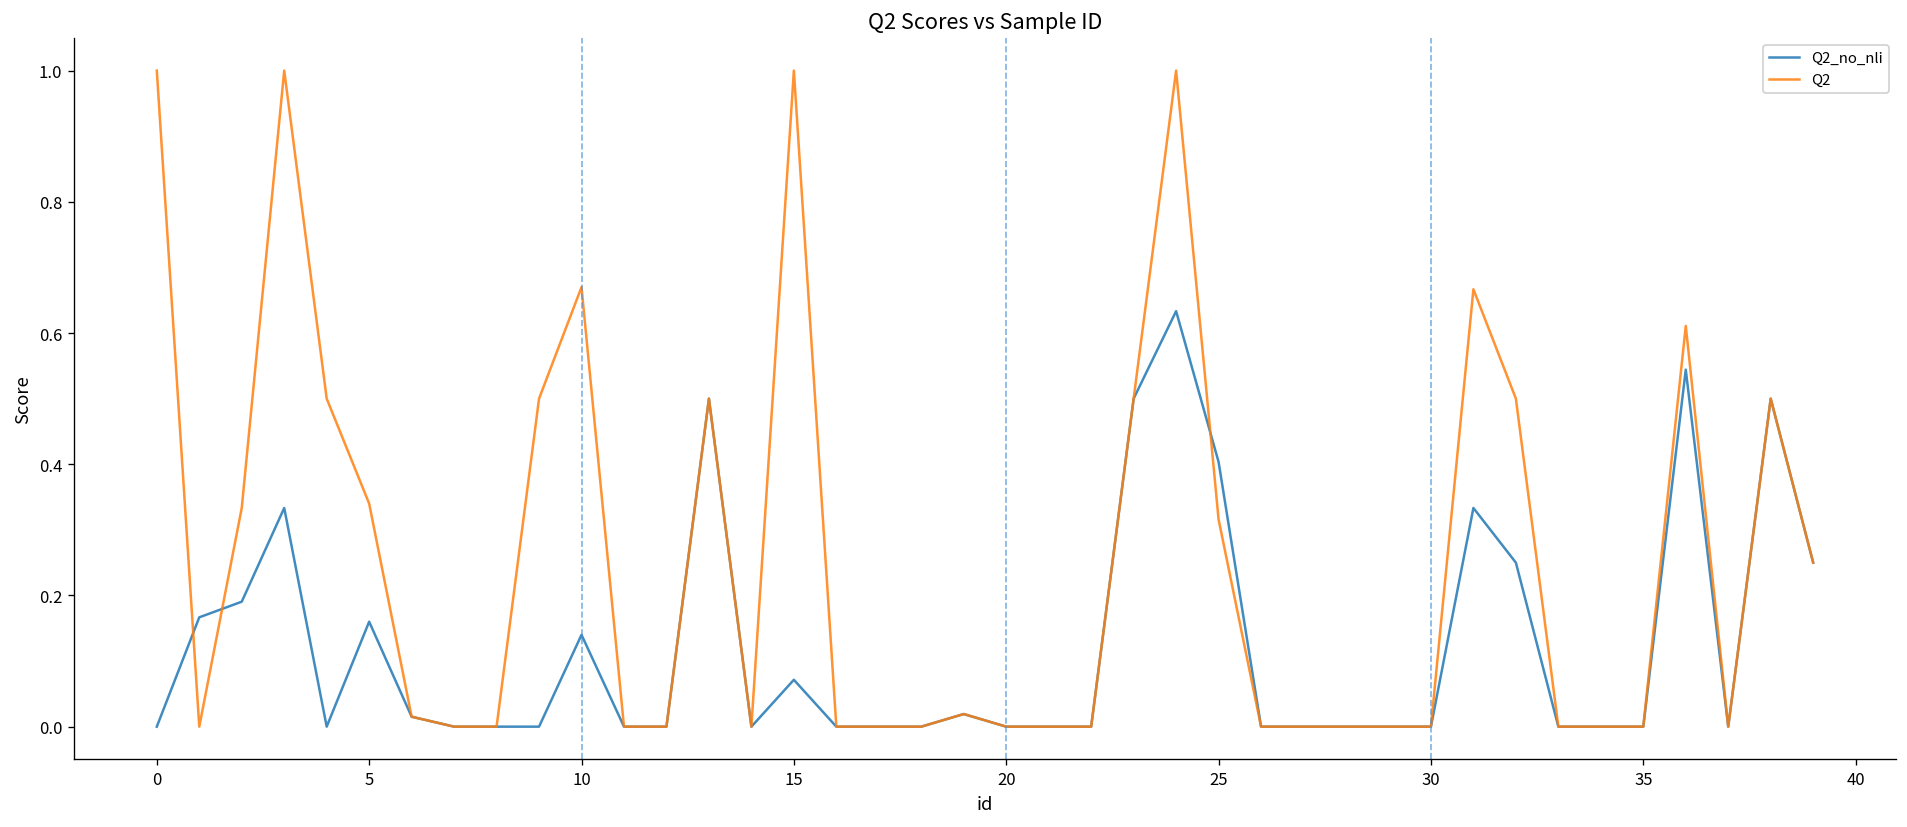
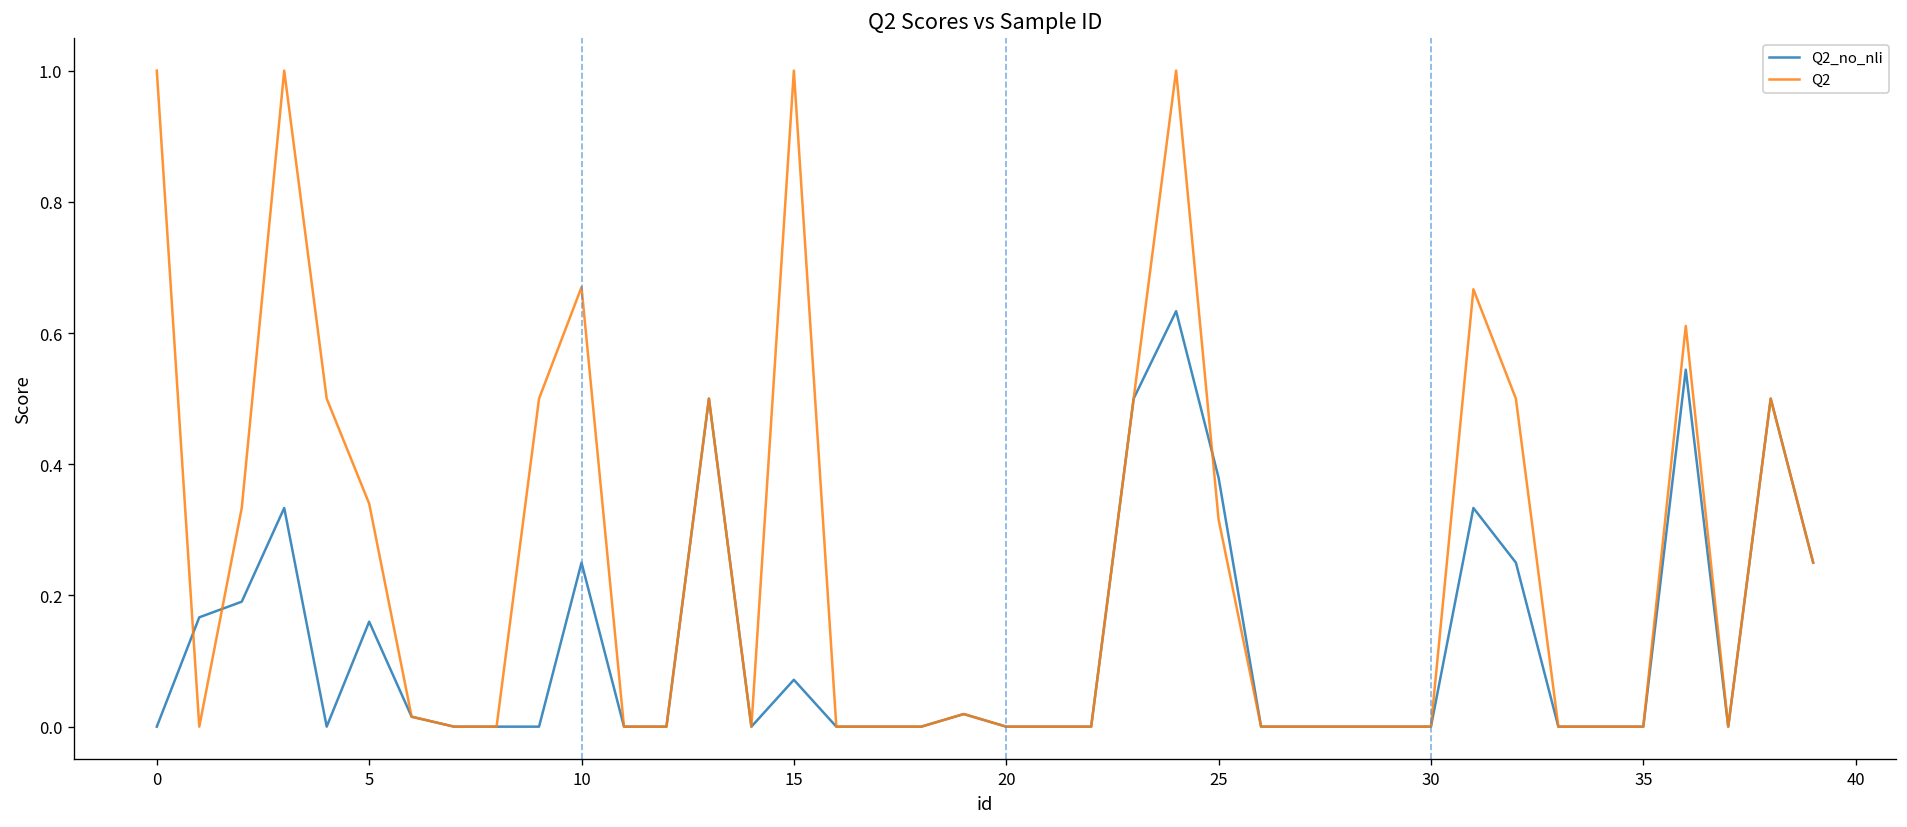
  {
    "Q2_no_nli": {
      "0": 0.00,
      "5": 0.16,
-     "10": 0.14,
+     "10": 0.25,
      "15": 0.07,
-     "25": 0.40
+     "25": 0.38
    },
    "Q2": {
      "0": 1.00,
      "5": 0.34,
      "10": 0.67,
      "15": 1.00,
      "25": 0.32
    }
  }
